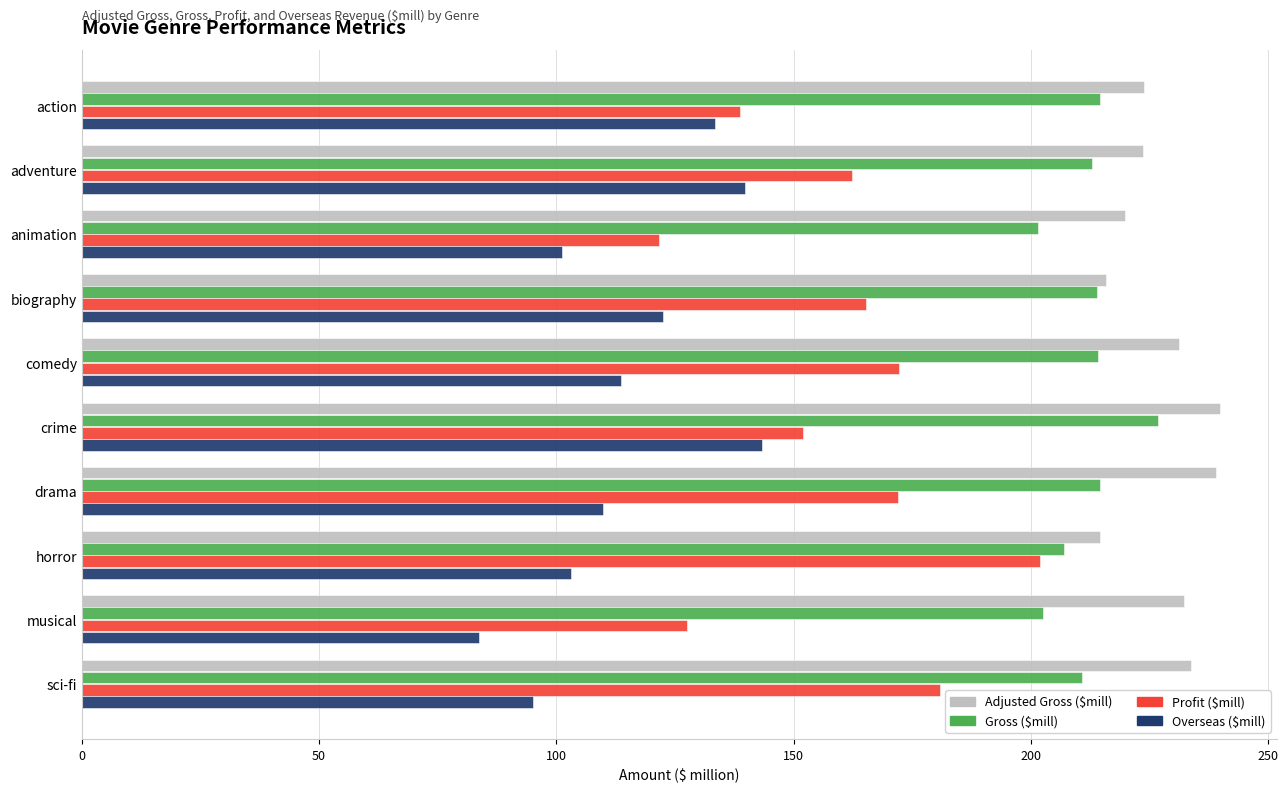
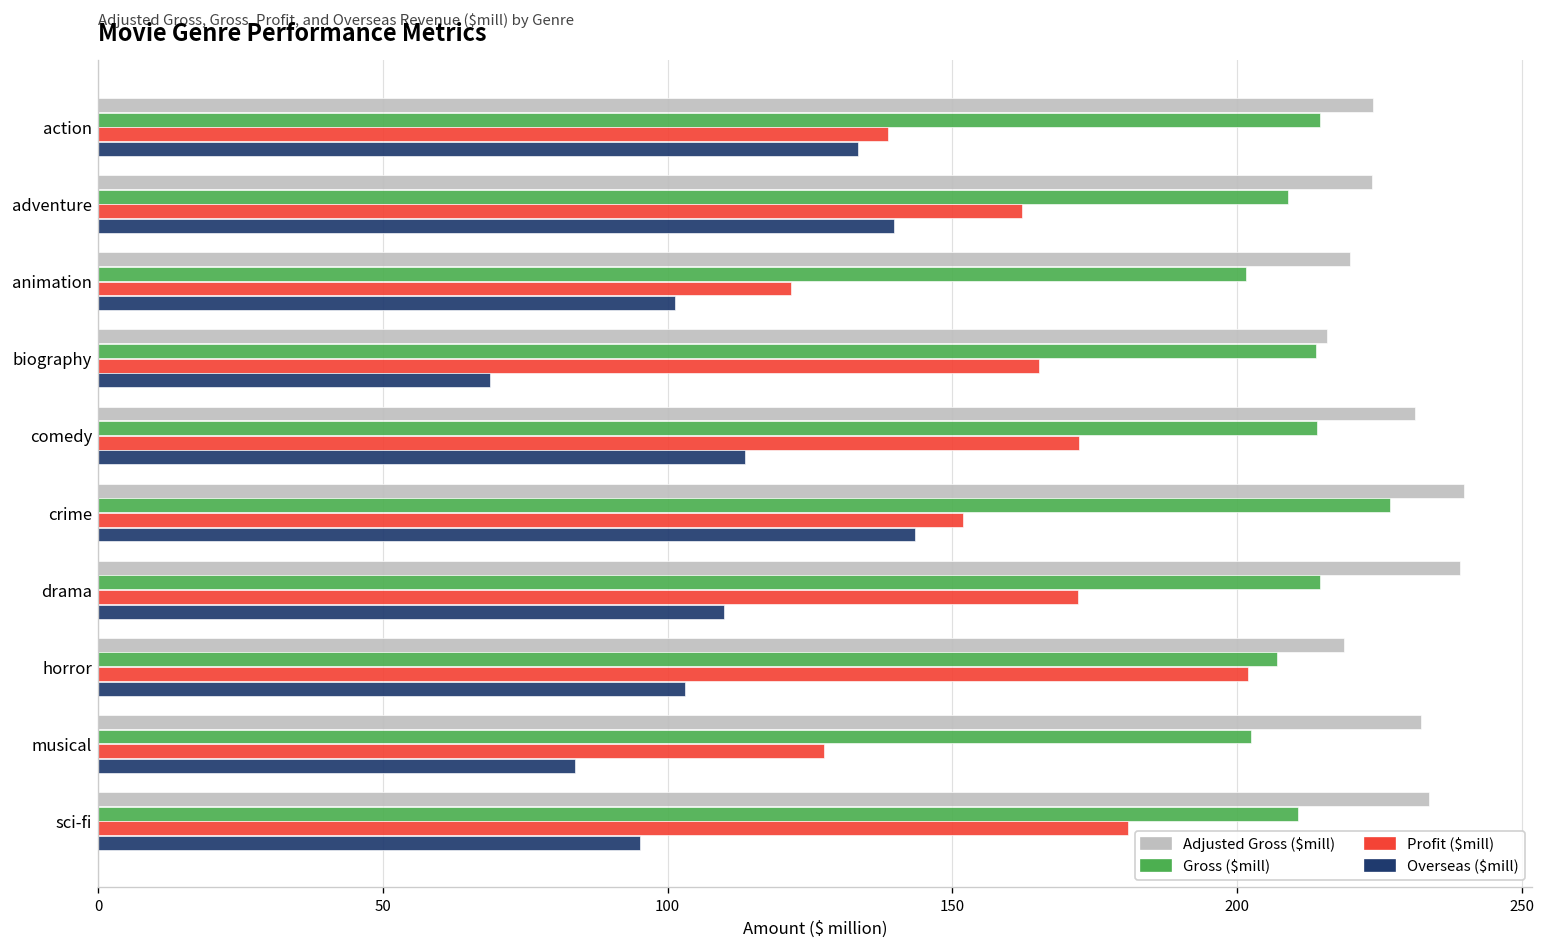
  {
    "Adjusted Gross ($mill)": {
      "action": 224,
      "adventure": 224,
      "animation": 220,
      "biography": 216,
      "comedy": 231,
      "crime": 240,
      "drama": 239,
-     "horror": 215,
+     "horror": 219,
      "musical": 232,
      "sci-fi": 234
    },
    "Gross ($mill)": {
      "action": 215,
-     "adventure": 213,
+     "adventure": 209,
      "animation": 202,
      "biography": 214,
      "comedy": 214,
      "crime": 227,
      "drama": 215,
      "horror": 207,
      "musical": 203,
      "sci-fi": 211
    },
    "Profit ($mill)": {
      "action": 139,
      "adventure": 162,
      "animation": 122,
      "biography": 165,
      "comedy": 172,
      "crime": 152,
      "drama": 172,
      "horror": 202,
      "musical": 128,
      "sci-fi": 181
    },
    "Overseas ($mill)": {
      "action": 134,
      "adventure": 140,
      "animation": 101,
-     "biography": 123,
+     "biography": 69,
      "comedy": 114,
      "crime": 143,
      "drama": 110,
      "horror": 103,
      "musical": 84,
      "sci-fi": 95
    }
  }
